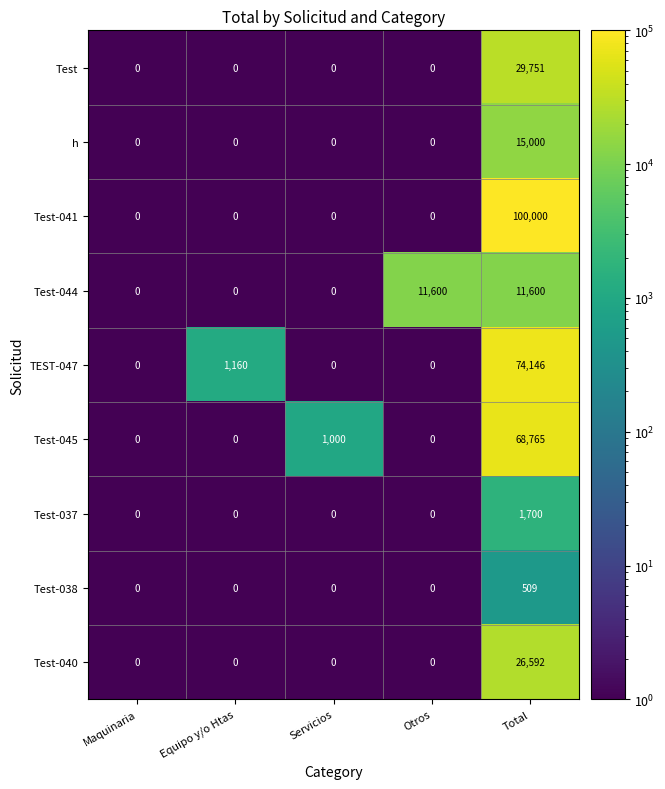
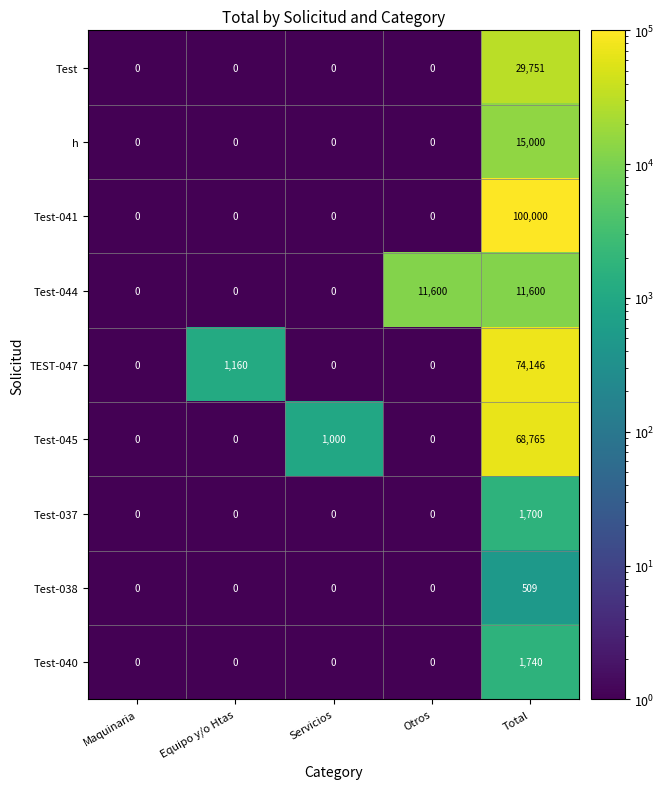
  {
    "Test": {
      "Maquinaria": "0",
      "Equipo y/o Htas": "0",
      "Servicios": "0",
      "Otros": "0",
      "Total": "29,751"
    },
    "h": {
      "Maquinaria": "0",
      "Equipo y/o Htas": "0",
      "Servicios": "0",
      "Otros": "0",
      "Total": "15,000"
    },
    "Test-041": {
      "Maquinaria": "0",
      "Equipo y/o Htas": "0",
      "Servicios": "0",
      "Otros": "0",
      "Total": "100,000"
    },
    "Test-044": {
      "Maquinaria": "0",
      "Equipo y/o Htas": "0",
      "Servicios": "0",
      "Otros": "11,600",
      "Total": "11,600"
    },
    "TEST-047": {
      "Maquinaria": "0",
      "Equipo y/o Htas": "1,160",
      "Servicios": "0",
      "Otros": "0",
      "Total": "74,146"
    },
    "Test-045": {
      "Maquinaria": "0",
      "Equipo y/o Htas": "0",
      "Servicios": "1,000",
      "Otros": "0",
      "Total": "68,765"
    },
    "Test-037": {
      "Maquinaria": "0",
      "Equipo y/o Htas": "0",
      "Servicios": "0",
      "Otros": "0",
      "Total": "1,700"
    },
    "Test-038": {
      "Maquinaria": "0",
      "Equipo y/o Htas": "0",
      "Servicios": "0",
      "Otros": "0",
      "Total": "509"
    },
    "Test-040": {
      "Maquinaria": "0",
      "Equipo y/o Htas": "0",
      "Servicios": "0",
      "Otros": "0",
-     "Total": "26,592"
+     "Total": "1,740"
    }
  }
